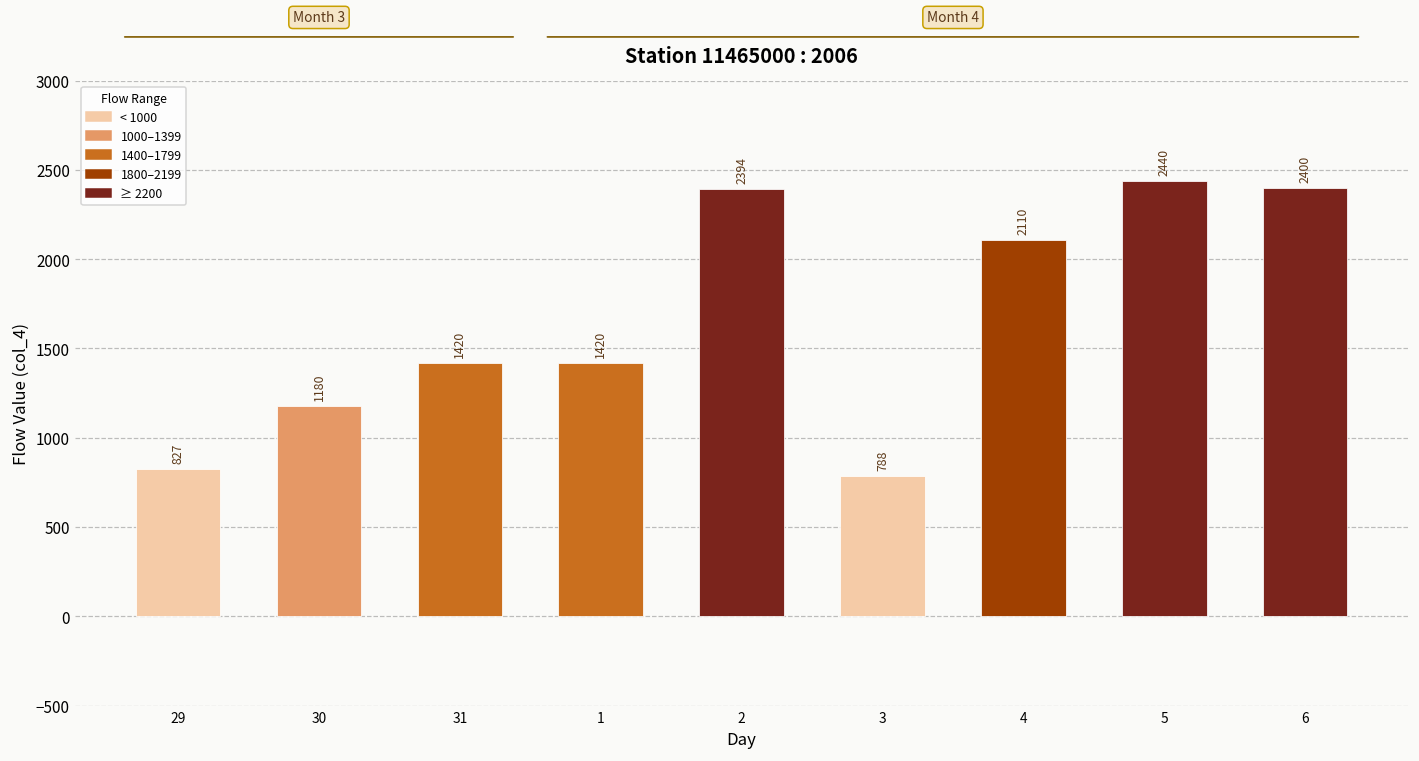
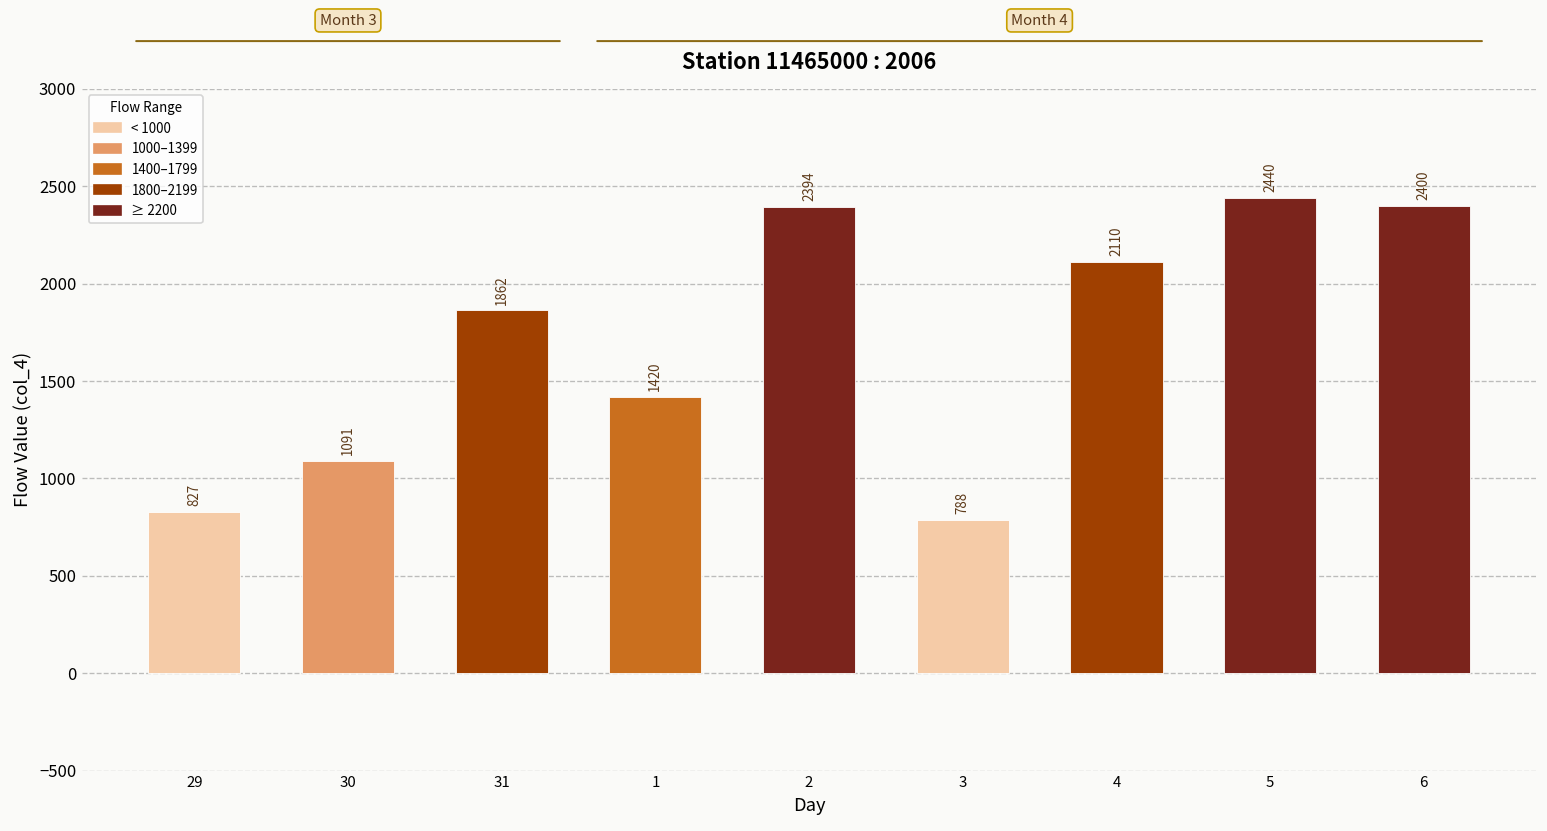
  {
    "29": 827,
-   "30": 1180,
-   "31": 1420,
+   "30": 1091,
+   "31": 1862,
    "1": 1420,
    "2": 2394,
    "3": 788,
    "4": 2110,
    "5": 2440,
    "6": 2400
  }
